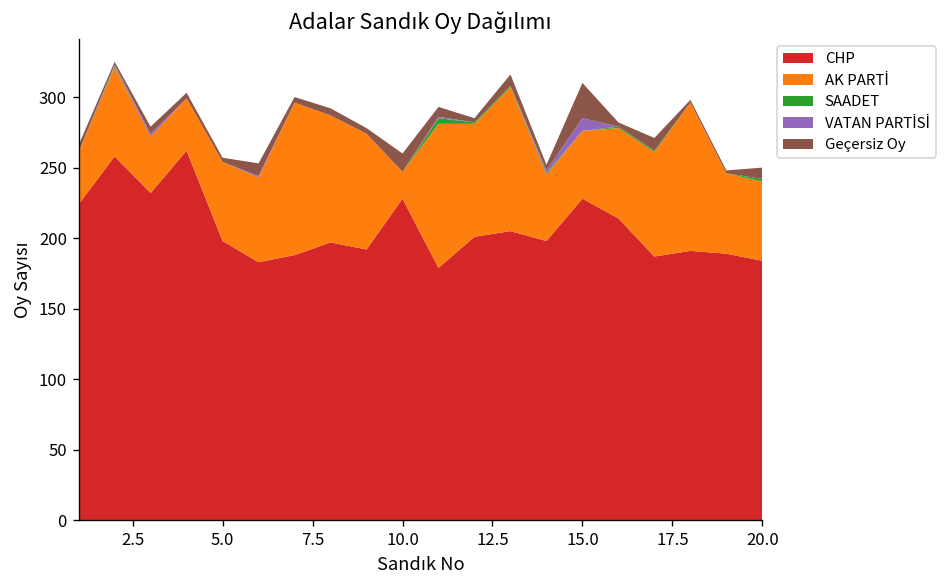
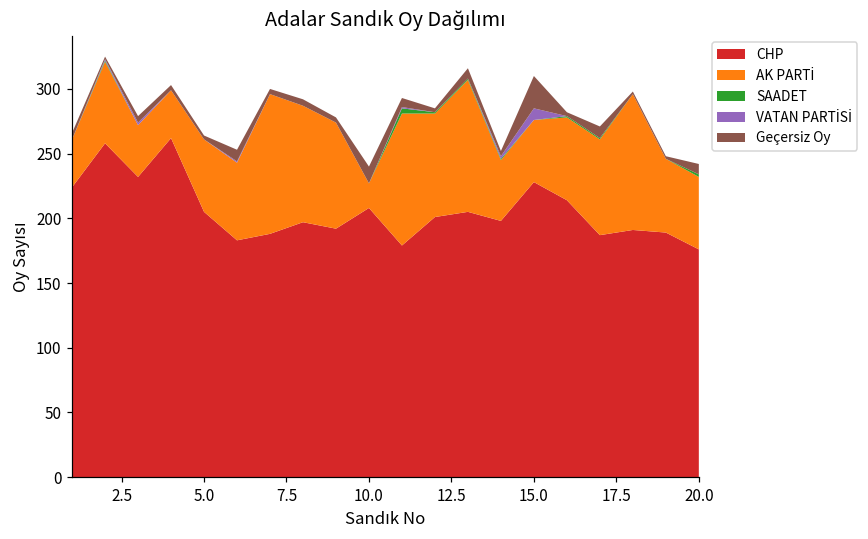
  {
    "CHP": {
-     "5.0": 198,
-     "10.0": 228,
-     "20.0": 184
+     "5.0": 205,
+     "10.0": 208,
+     "20.0": 176
    },
    "Geçersiz Oy": {
      "5.0": 3,
      "10.0": 13,
      "15.0": 25,
      "20.0": 8
    }
  }
